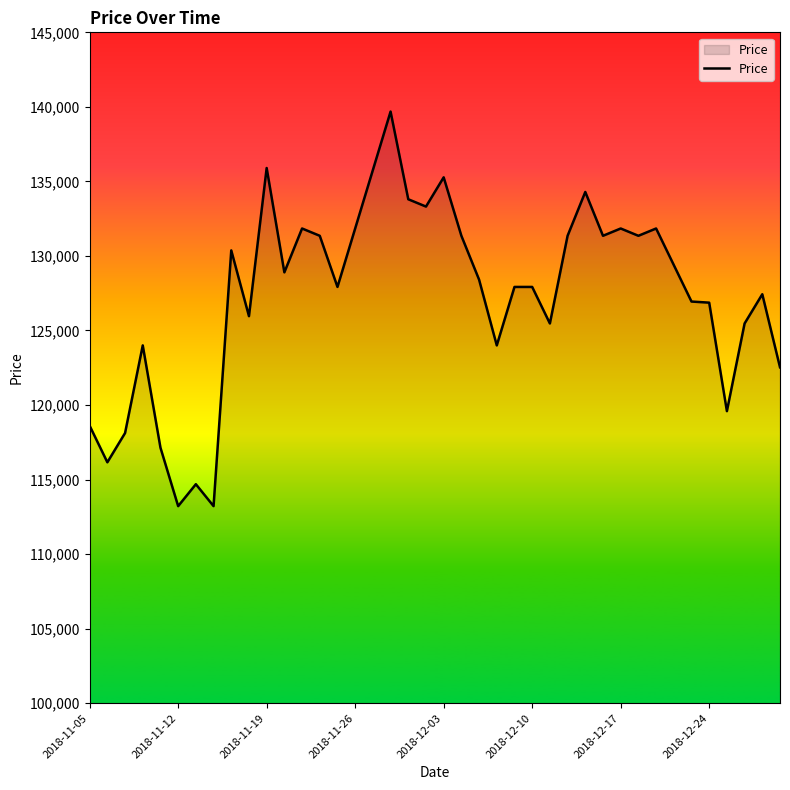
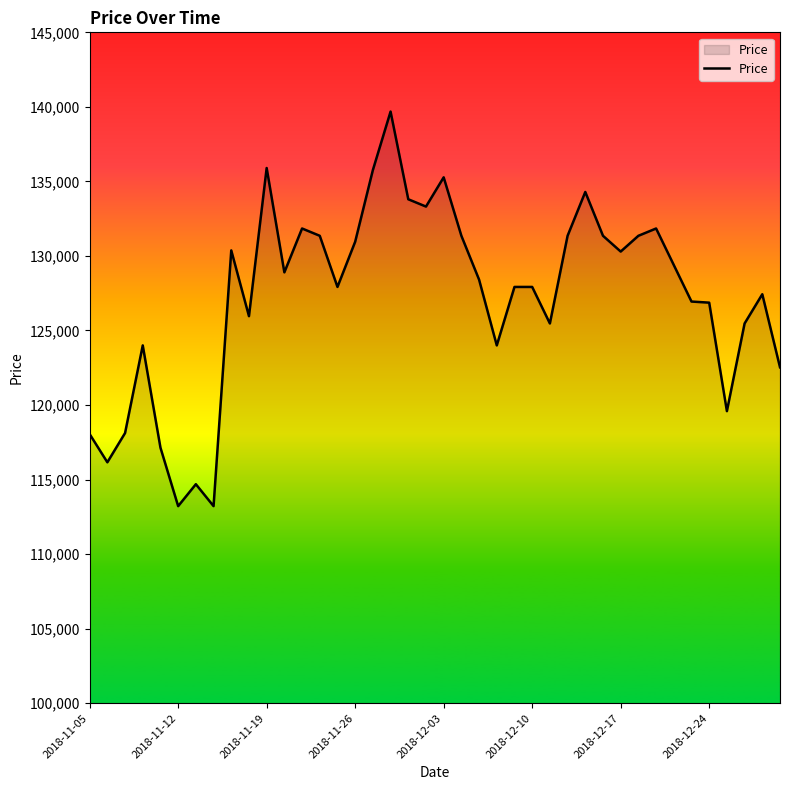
  {
-   "2018-11-05": "118,600",
+   "2018-11-05": "118,000",
    "2018-11-12": "113,200",
    "2018-11-19": "135,900",
-   "2018-11-26": "131,800",
+   "2018-11-26": "131,000",
    "2018-12-03": "135,300",
    "2018-12-10": "127,900",
-   "2018-12-17": "131,800",
+   "2018-12-17": "130,300",
    "2018-12-24": "126,900"
  }
